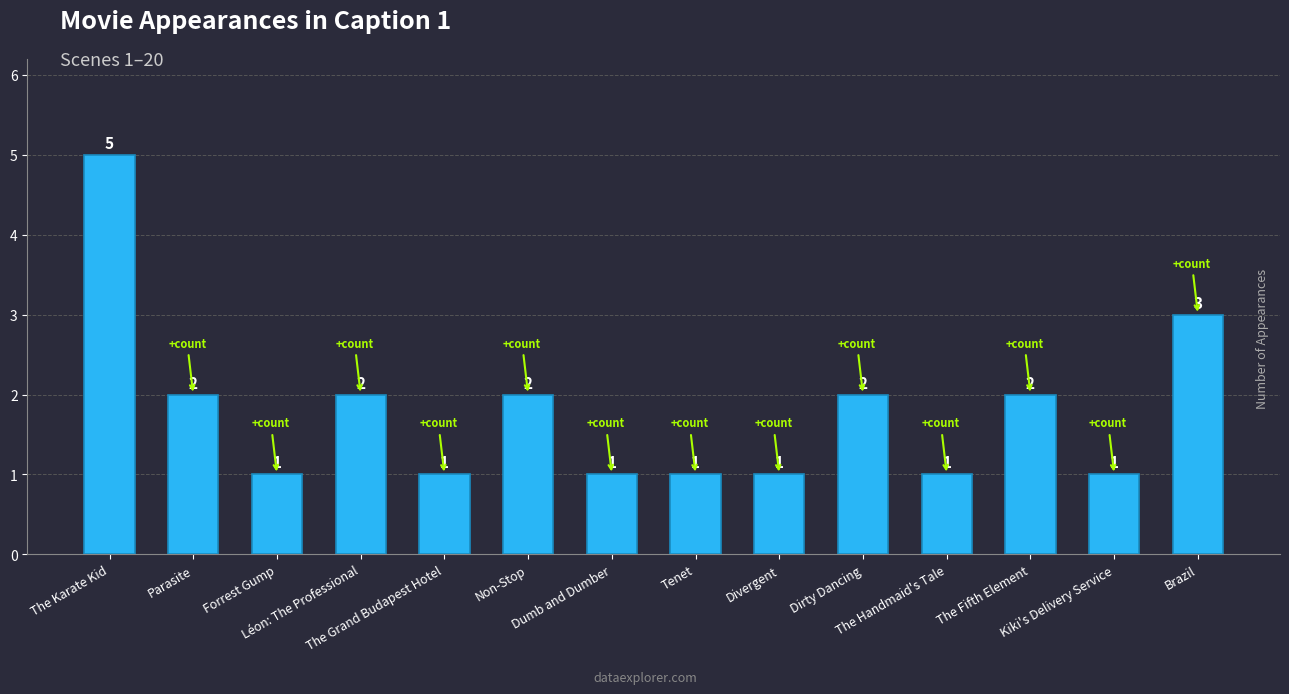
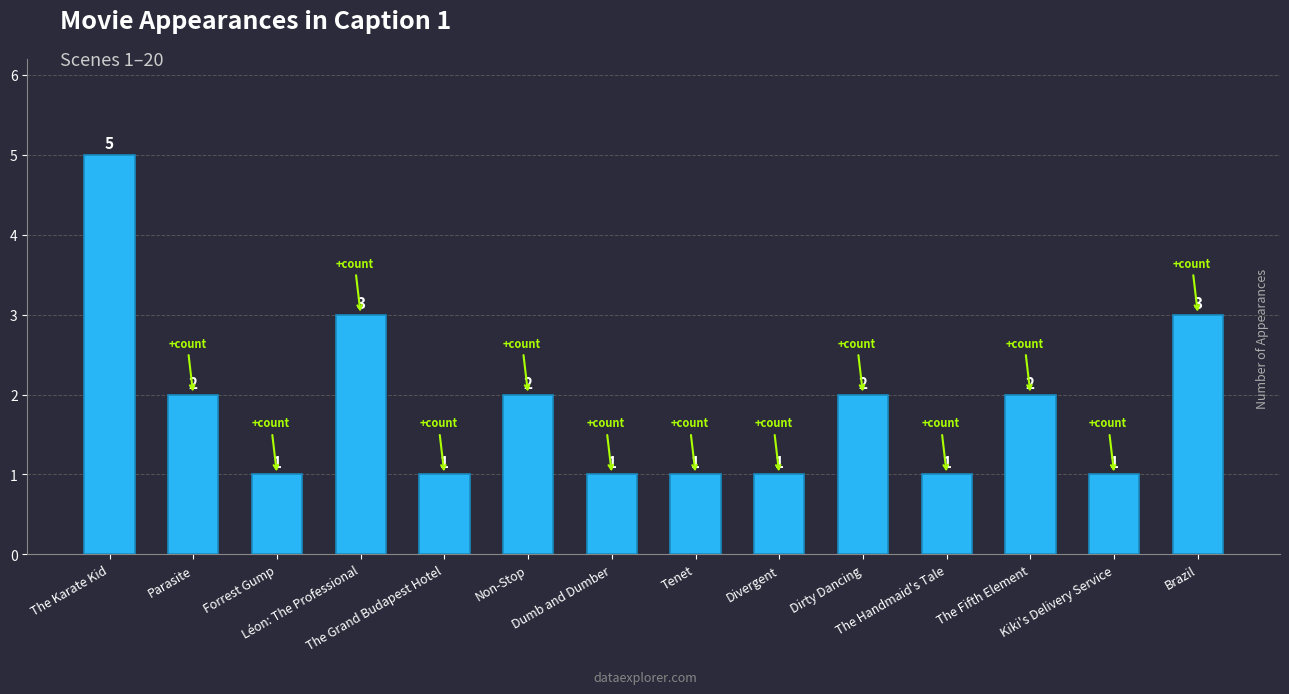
  {
    "The Karate Kid": 5,
-   "Léon: The Professional": 2
+   "Léon: The Professional": 3
  }
